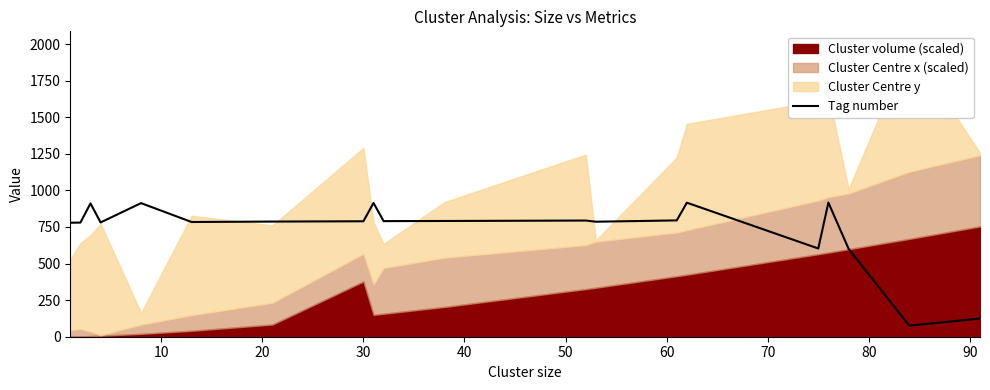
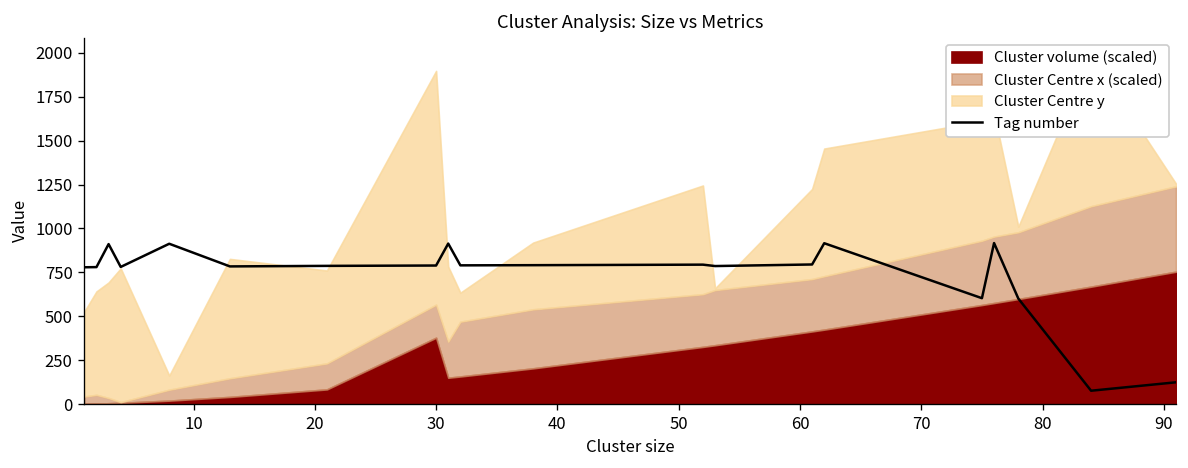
  {
    "Tag number": {
      "30": 790
    },
    "Cluster volume (scaled)": {
      "30": 380
    },
    "Cluster Centre x (scaled)": {
      "30": 190
    },
    "Cluster Centre y": {
-     "30": 720
+     "30": 1330
    }
  }
